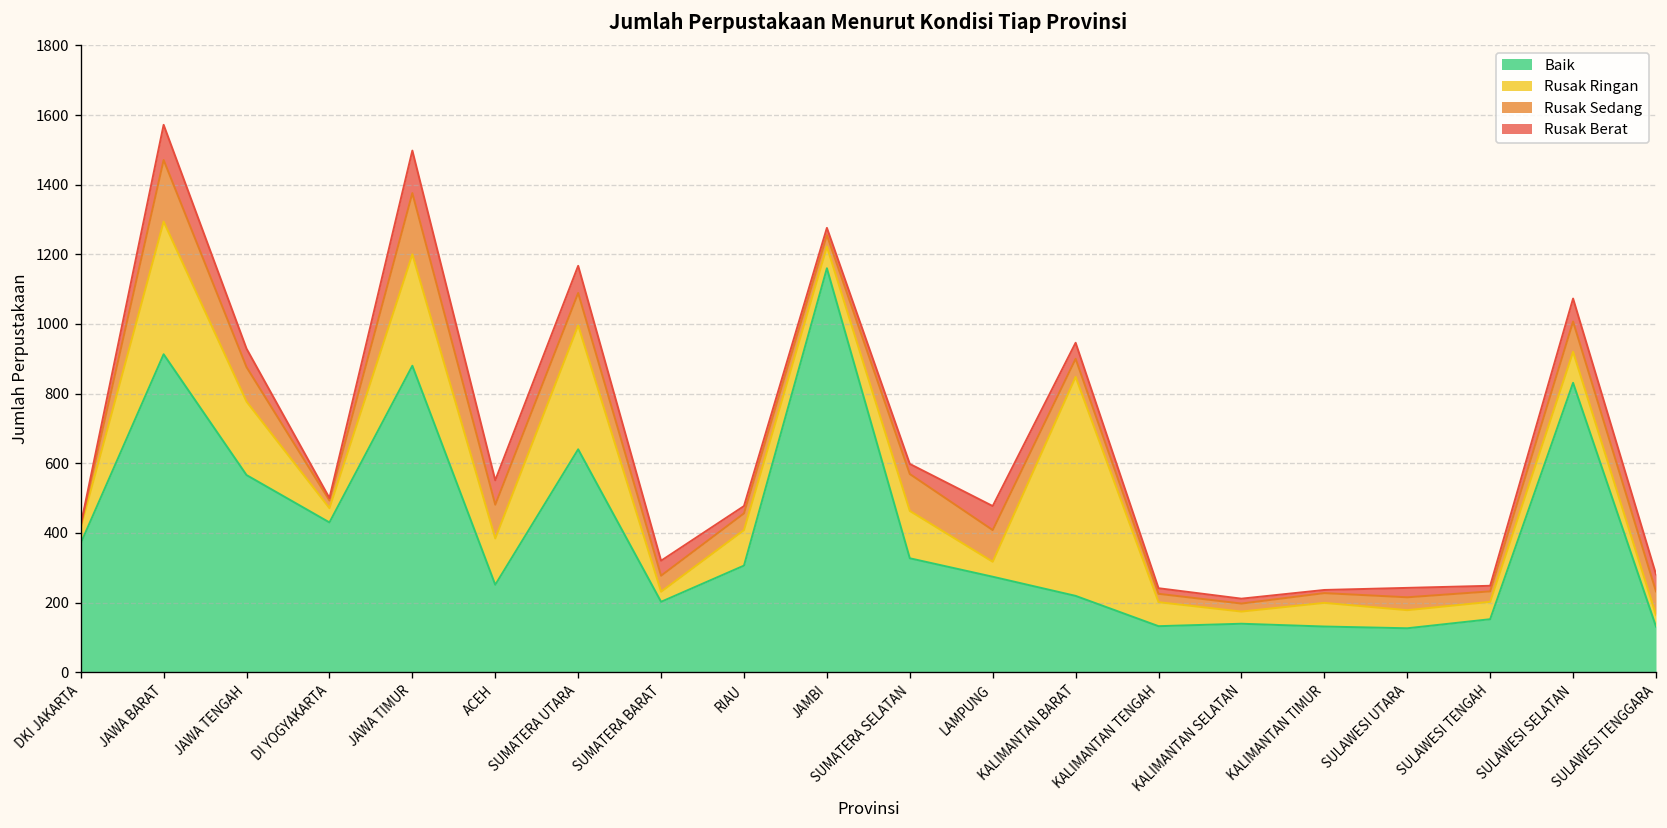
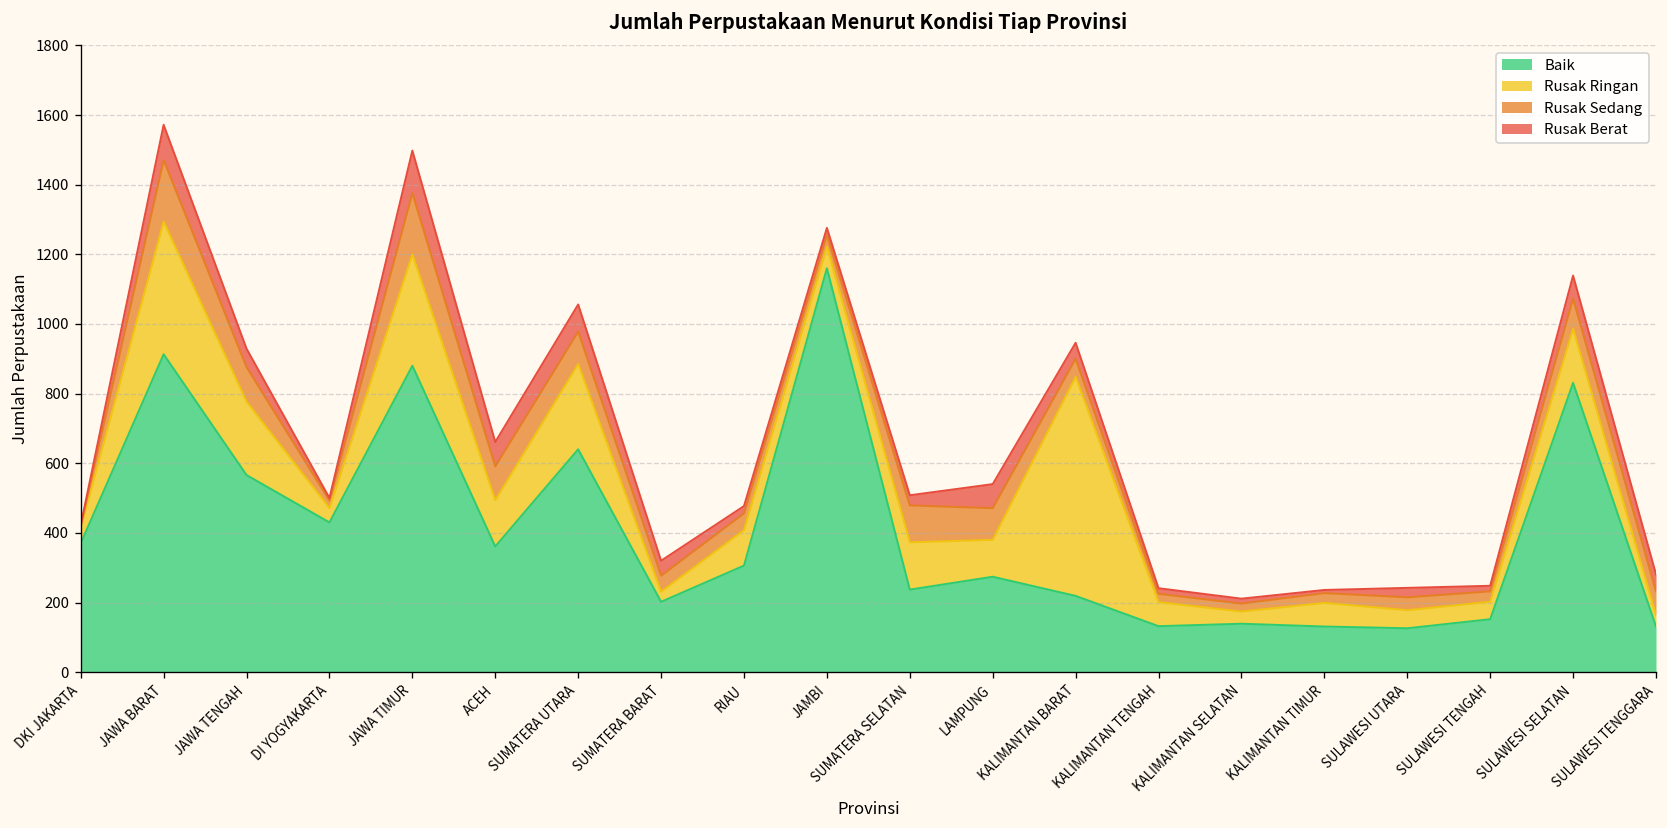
  {
    "Baik": {
      "DKI JAKARTA": 370,
      "JAWA BARAT": 910,
      "JAWA TENGAH": 570,
      "DI YOGYAKARTA": 430,
      "JAWA TIMUR": 880,
-     "ACEH": 250,
+     "ACEH": 360,
      "SUMATERA UTARA": 640,
      "SUMATERA BARAT": 200,
      "RIAU": 310,
      "JAMBI": 1160,
-     "SUMATERA SELATAN": 330,
+     "SUMATERA SELATAN": 240,
      "LAMPUNG": 270,
      "KALIMANTAN BARAT": 220,
      "KALIMANTAN TENGAH": 130,
      "KALIMANTAN SELATAN": 140,
      "KALIMANTAN TIMUR": 130,
      "SULAWESI UTARA": 130,
      "SULAWESI TENGAH": 150,
      "SULAWESI SELATAN": 830,
      "SULAWESI TENGGARA": 130
    },
    "Rusak Ringan": {
      "JAWA BARAT": 380,
      "JAWA TENGAH": 210,
      "DI YOGYAKARTA": 40,
      "JAWA TIMUR": 320,
      "ACEH": 130,
-     "SUMATERA UTARA": 360,
+     "SUMATERA UTARA": 250,
      "SUMATERA BARAT": 30,
      "RIAU": 100,
      "JAMBI": 60,
      "SUMATERA SELATAN": 140,
-     "LAMPUNG": 40,
+     "LAMPUNG": 110,
      "KALIMANTAN BARAT": 630,
      "KALIMANTAN TENGAH": 70,
      "KALIMANTAN SELATAN": 40,
      "KALIMANTAN TIMUR": 70,
      "SULAWESI UTARA": 50,
      "SULAWESI TENGAH": 50,
-     "SULAWESI SELATAN": 90,
+     "SULAWESI SELATAN": 160,
      "SULAWESI TENGGARA": 30
    }
  }
